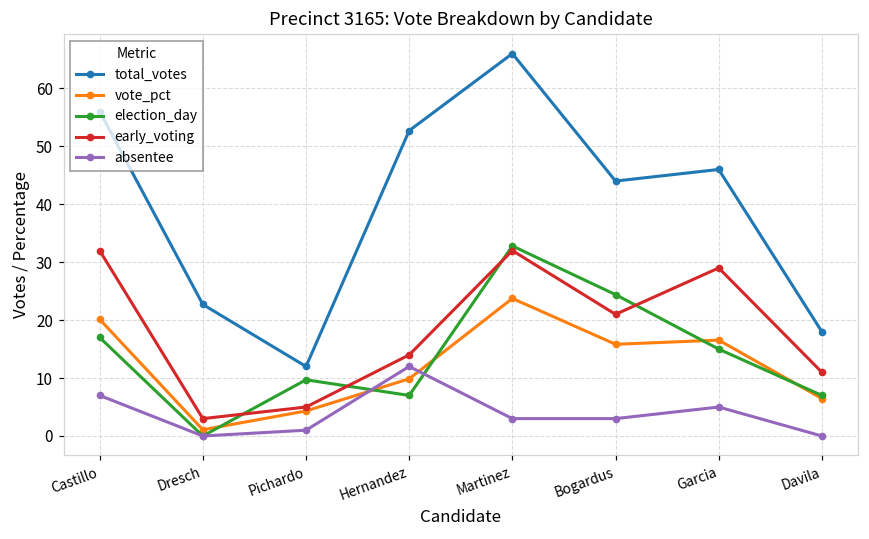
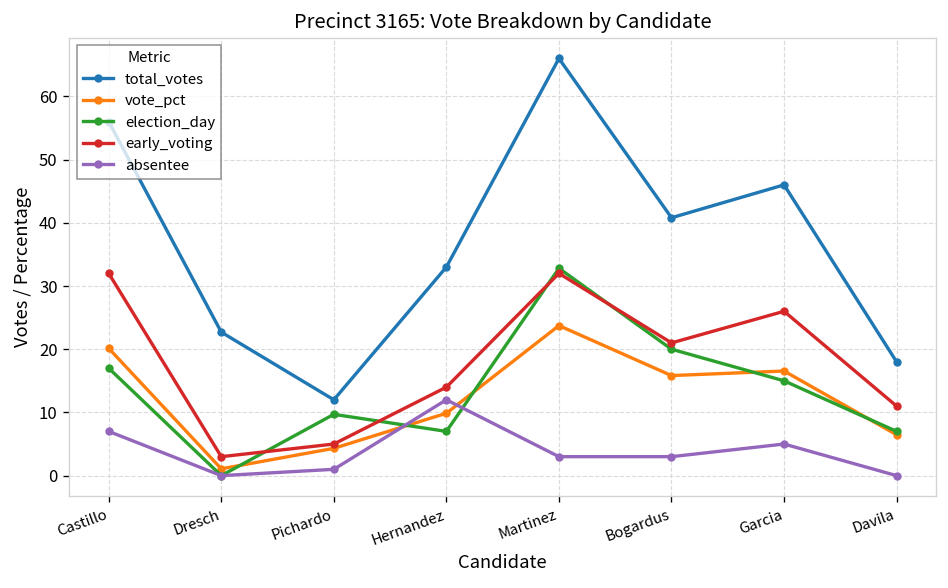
  {
    "total_votes": {
      "Dresch": 23,
      "Pichardo": 12,
-     "Hernandez": 53,
+     "Hernandez": 33,
      "Martinez": 66,
-     "Bogardus": 44,
+     "Bogardus": 41,
      "Garcia": 46,
      "Davila": 18
    },
    "vote_pct": {
      "Castillo": 20,
      "Dresch": 1,
      "Pichardo": 4,
      "Hernandez": 10,
      "Martinez": 24,
      "Bogardus": 16,
      "Garcia": 17,
      "Davila": 6
    },
    "election_day": {
      "Castillo": 17,
      "Pichardo": 10,
      "Hernandez": 7,
      "Martinez": 33,
-     "Bogardus": 24,
+     "Bogardus": 20,
      "Garcia": 15,
      "Davila": 7
    },
    "early_voting": {
      "Castillo": 32,
      "Dresch": 3,
      "Pichardo": 5,
      "Hernandez": 14,
      "Martinez": 32,
      "Bogardus": 21,
-     "Garcia": 29,
+     "Garcia": 26,
      "Davila": 11
    },
    "absentee": {
      "Castillo": 7,
      "Pichardo": 1,
      "Hernandez": 12,
      "Martinez": 3,
      "Bogardus": 3,
      "Garcia": 5,
      "Davila": 0
    }
  }
